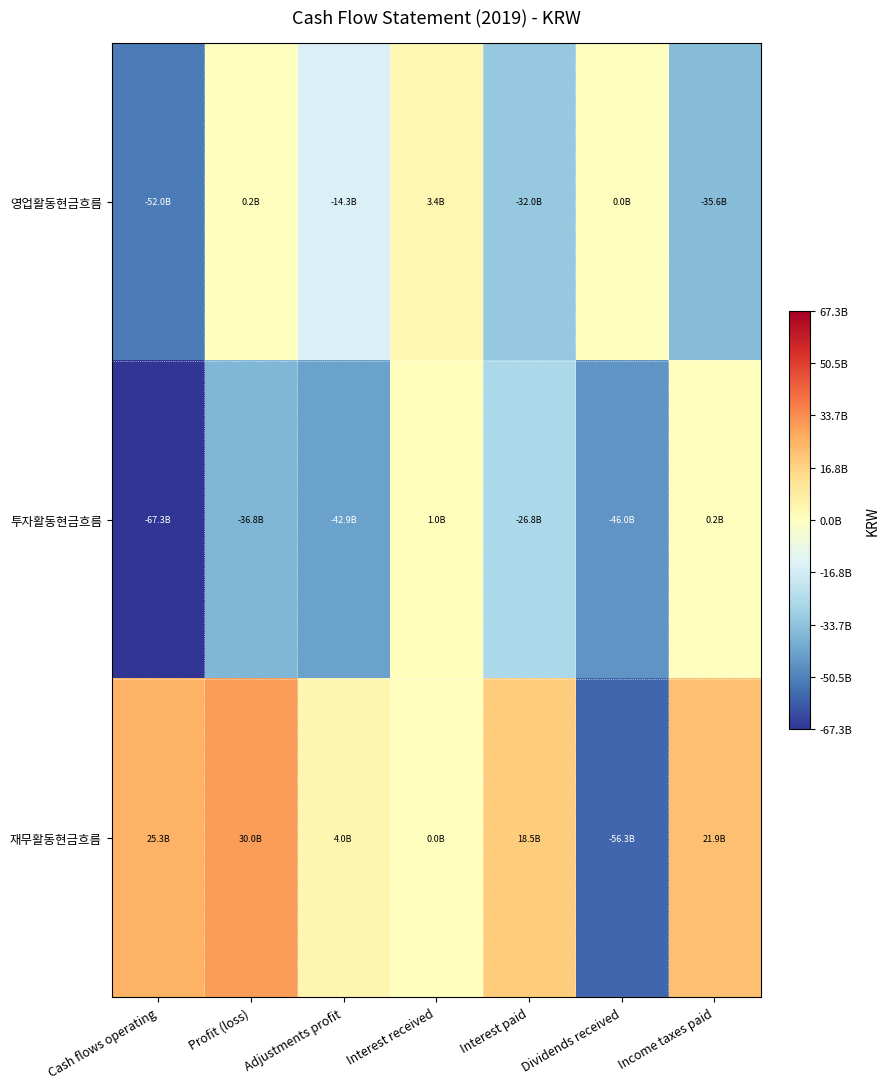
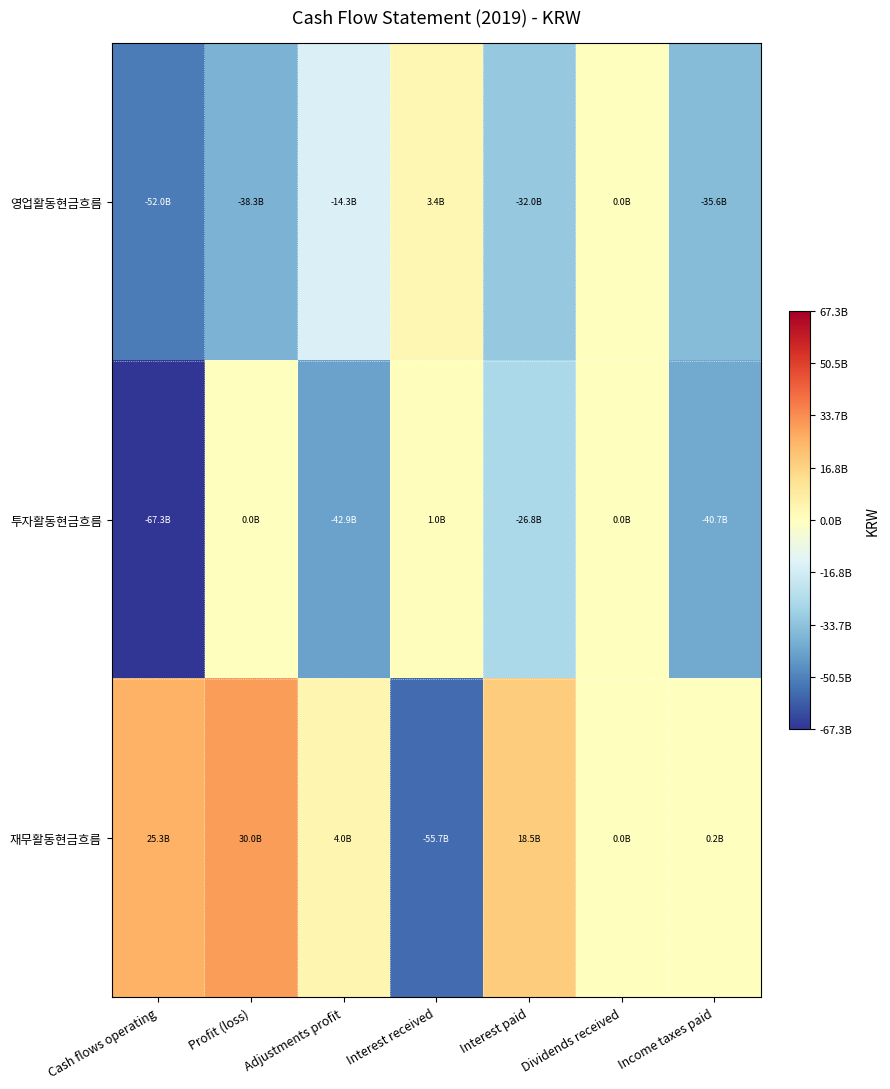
  {
    "영업활동현금흐름": {
      "Cash flows operating": "-52.0B",
-     "Profit (loss)": "0.2B",
+     "Profit (loss)": "-38.3B",
      "Adjustments profit": "-14.3B",
      "Interest received": "3.4B",
      "Interest paid": "-32.0B",
      "Dividends received": "0.0B",
      "Income taxes paid": "-35.6B"
    },
    "투자활동현금흐름": {
      "Cash flows operating": "-67.3B",
-     "Profit (loss)": "-36.8B",
+     "Profit (loss)": "0.0B",
      "Adjustments profit": "-42.9B",
      "Interest received": "1.0B",
      "Interest paid": "-26.8B",
-     "Dividends received": "-46.0B",
-     "Income taxes paid": "0.2B"
+     "Dividends received": "0.0B",
+     "Income taxes paid": "-40.7B"
    },
    "재무활동현금흐름": {
      "Cash flows operating": "25.3B",
      "Profit (loss)": "30.0B",
      "Adjustments profit": "4.0B",
-     "Interest received": "0.0B",
+     "Interest received": "-55.7B",
      "Interest paid": "18.5B",
-     "Dividends received": "-56.3B",
-     "Income taxes paid": "21.9B"
+     "Dividends received": "0.0B",
+     "Income taxes paid": "0.2B"
    }
  }
